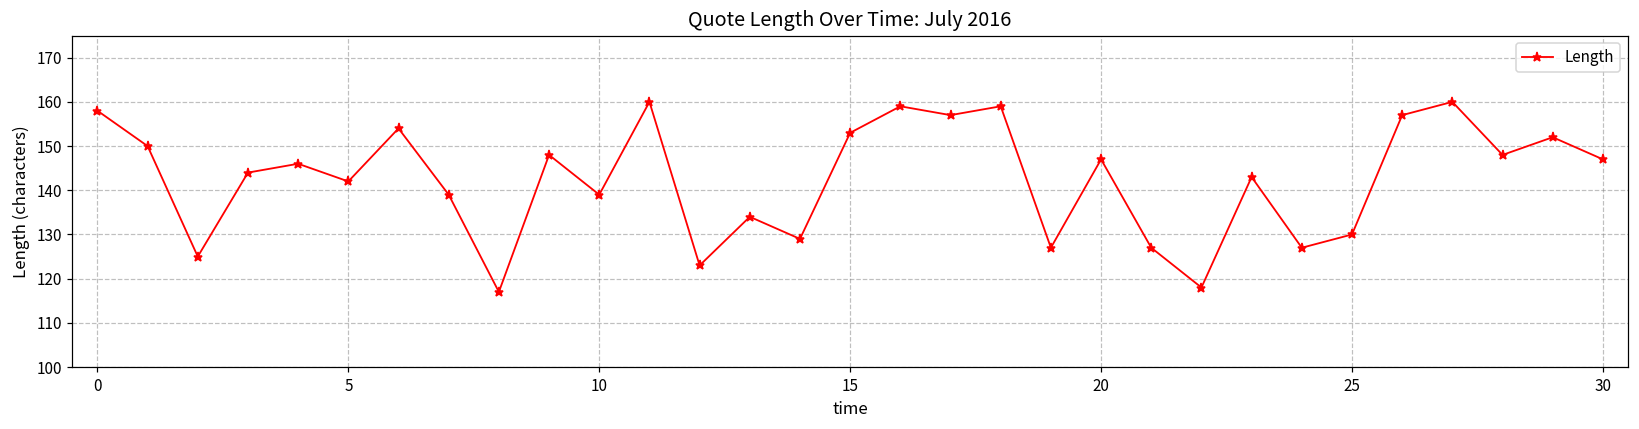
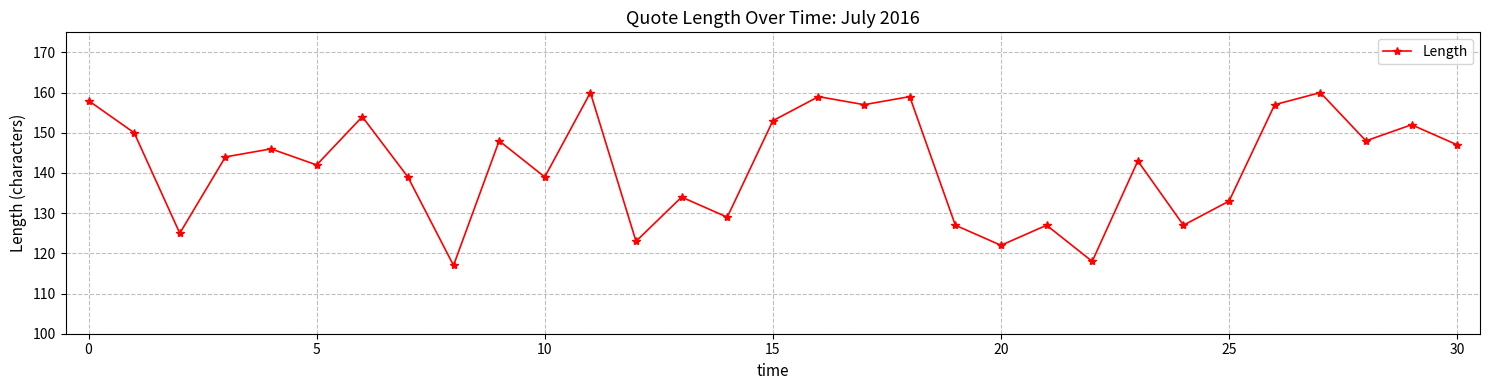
  {
    "0": 158,
    "5": 142,
    "10": 139,
    "15": 153,
-   "20": 147,
-   "25": 130,
+   "20": 122,
+   "25": 133,
    "30": 147
  }
